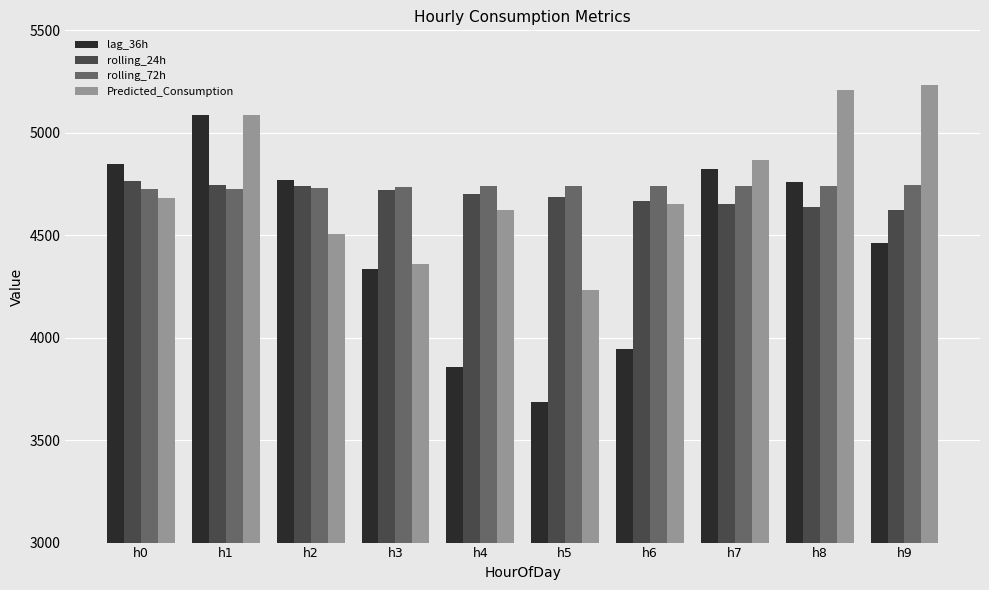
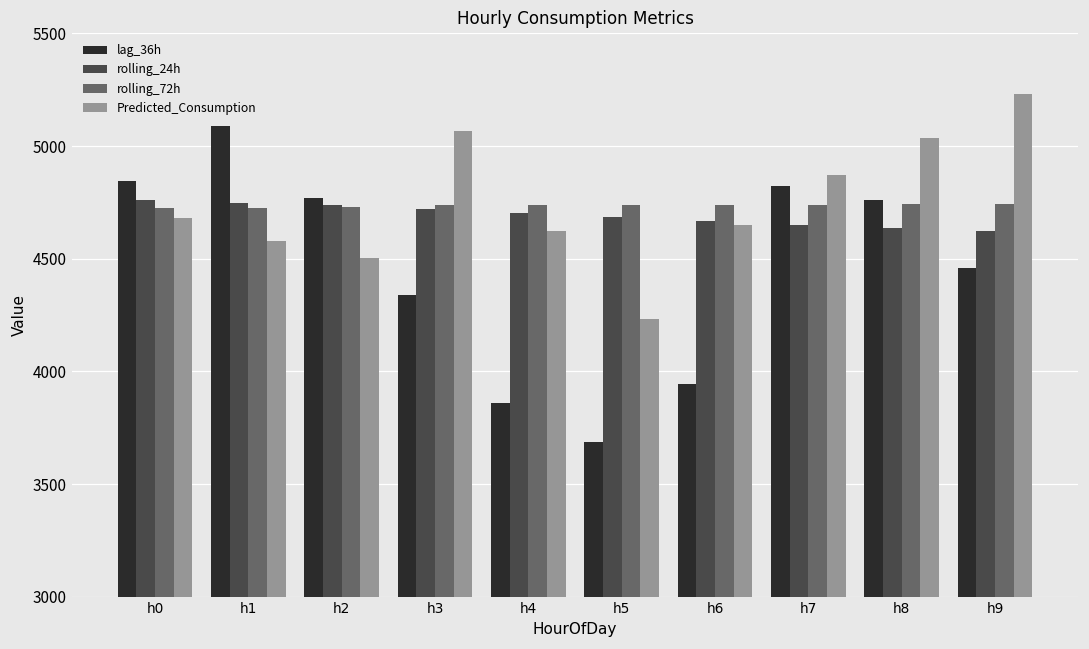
  {
    "Predicted_Consumption": {
      "h0": 4680,
-     "h1": 5090,
+     "h1": 4580,
      "h2": 4500,
-     "h3": 4360,
+     "h3": 5070,
      "h4": 4620,
      "h5": 4230,
      "h6": 4650,
      "h7": 4870,
-     "h8": 5210,
+     "h8": 5030,
      "h9": 5230
    }
  }
